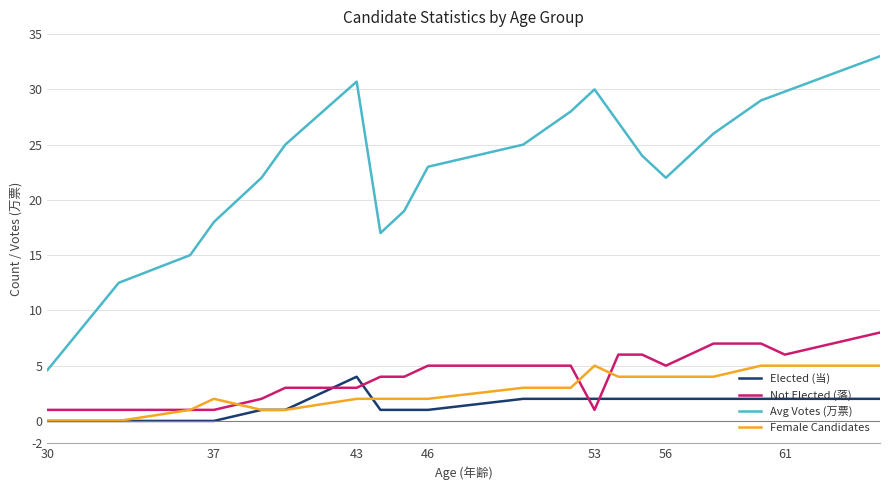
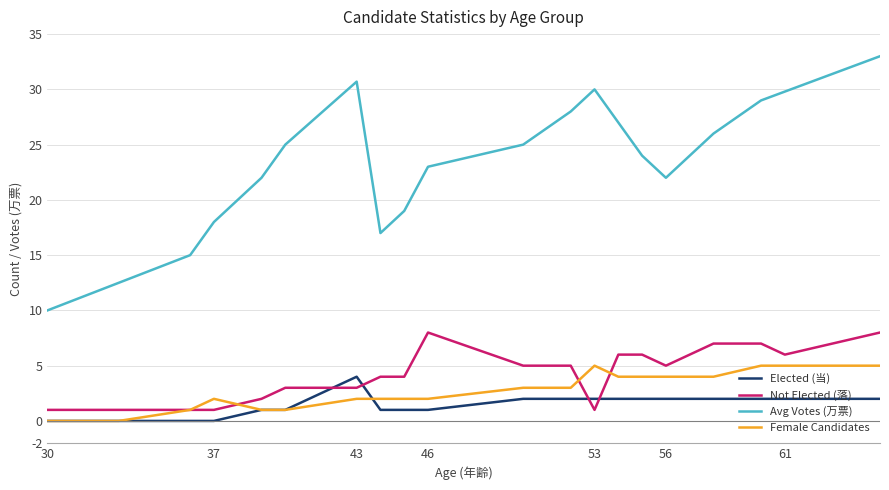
  {
    "Elected (当)": {
      "37": 0.0,
      "43": 4.0,
      "46": 1.0,
      "53": 2.0,
      "56": 2.0,
      "61": 2.0
    },
    "Not Elected (落)": {
      "30": 1,
      "37": 1,
      "43": 3,
-     "46": 5,
+     "46": 8,
      "53": 1,
      "56": 5,
      "61": 6
    },
    "Avg Votes (万票)": {
-     "30": 4.6,
+     "30": 10.0,
      "37": 18.0,
      "43": 30.7,
      "46": 23.0,
      "53": 30.0,
      "56": 22.0,
      "61": 29.8
    },
    "Female Candidates": {
      "37": 2.0,
      "43": 2.0,
      "46": 2.0,
      "53": 5.0,
      "56": 4.0,
      "61": 5.0
    }
  }
